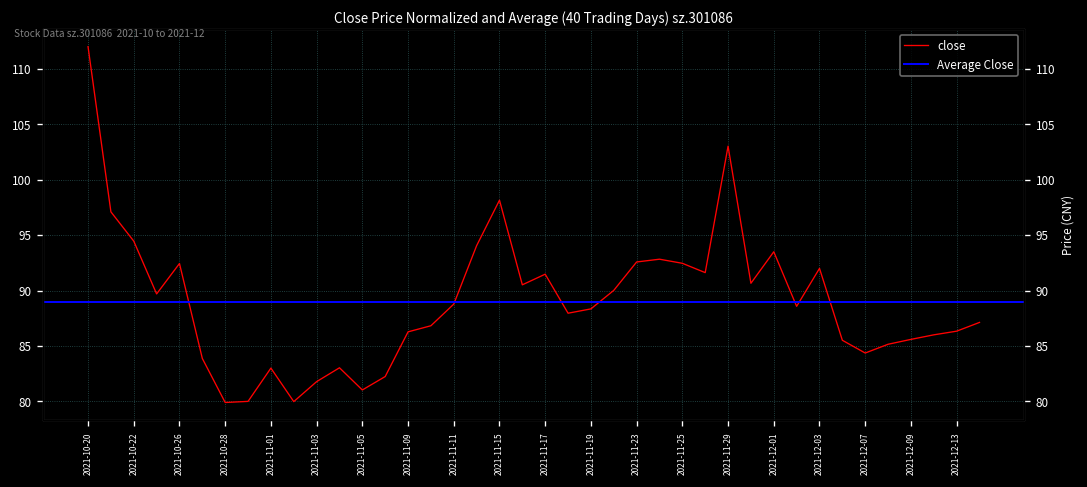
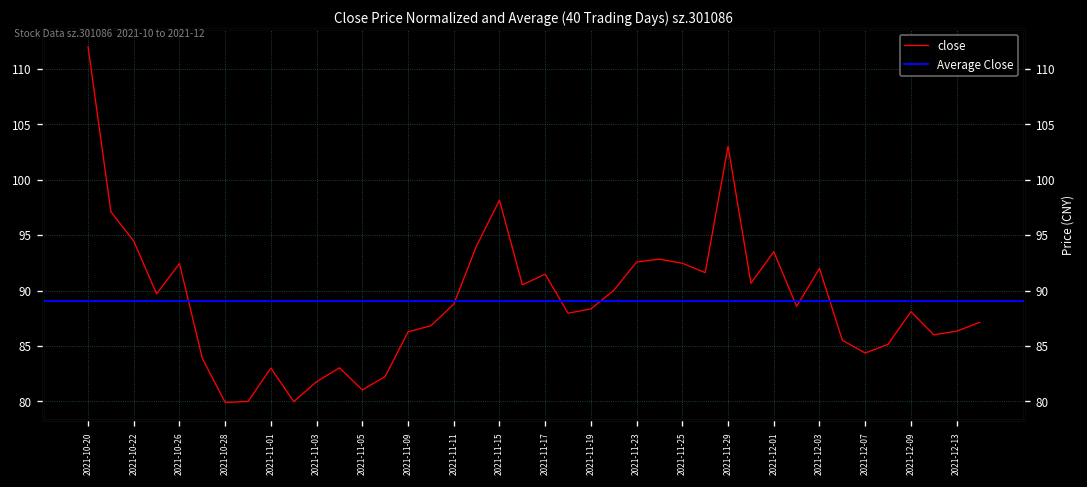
  {
    "2021-10-20": 112,
    "2021-10-22": 94,
    "2021-10-26": 92,
    "2021-10-28": 80,
    "2021-11-01": 83,
    "2021-11-03": 82,
    "2021-11-05": 81,
    "2021-11-09": 86,
    "2021-11-11": 89,
    "2021-11-15": 98,
    "2021-11-17": 91,
    "2021-11-19": 88,
    "2021-11-23": 93,
    "2021-11-25": 92,
    "2021-11-29": 103,
    "2021-12-01": 94,
    "2021-12-03": 92,
    "2021-12-07": 84,
-   "2021-12-09": 86,
+   "2021-12-09": 88,
    "2021-12-13": 86
  }
